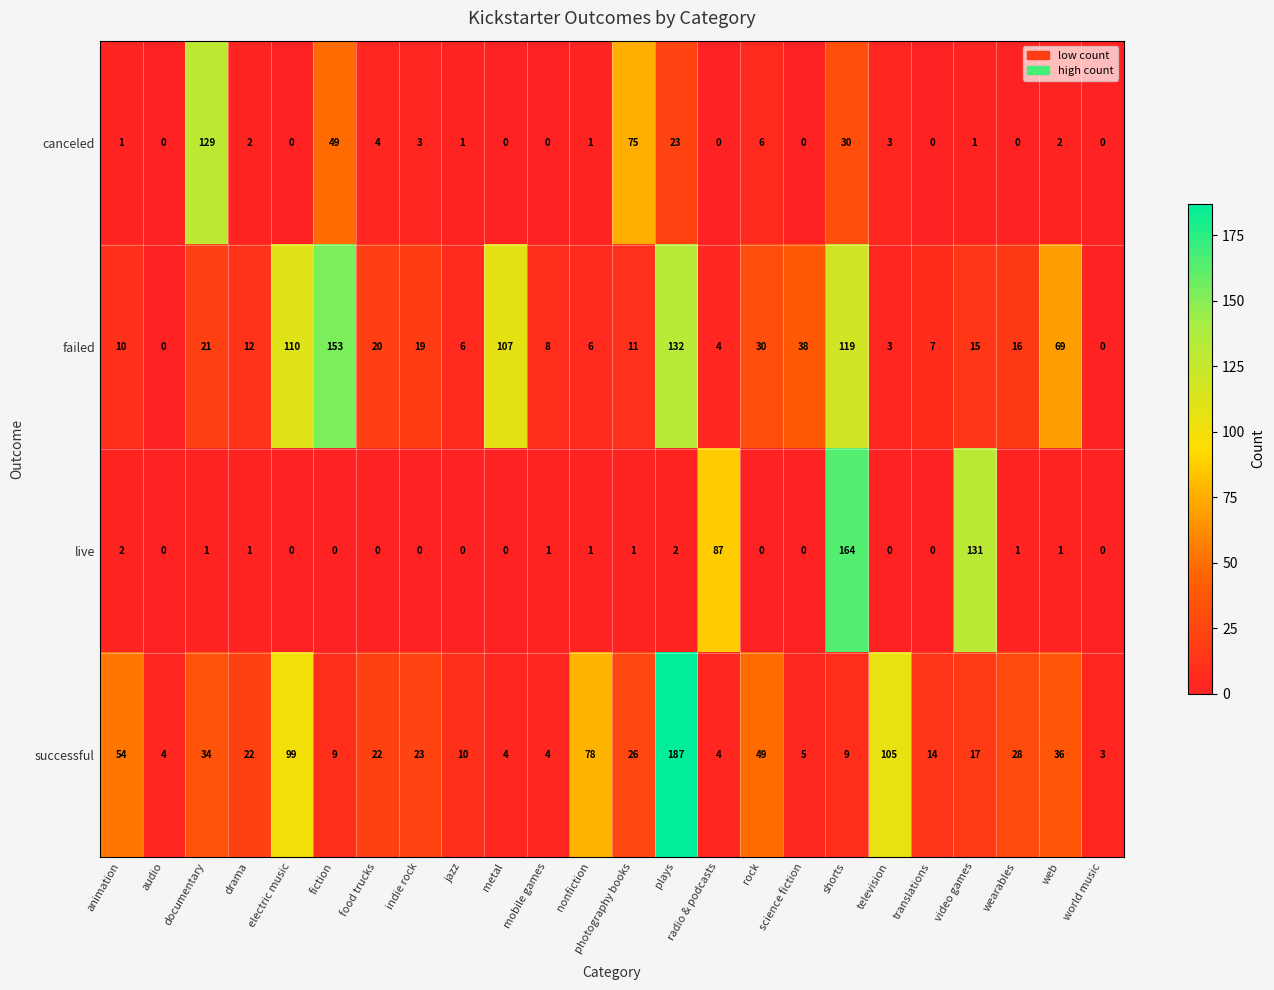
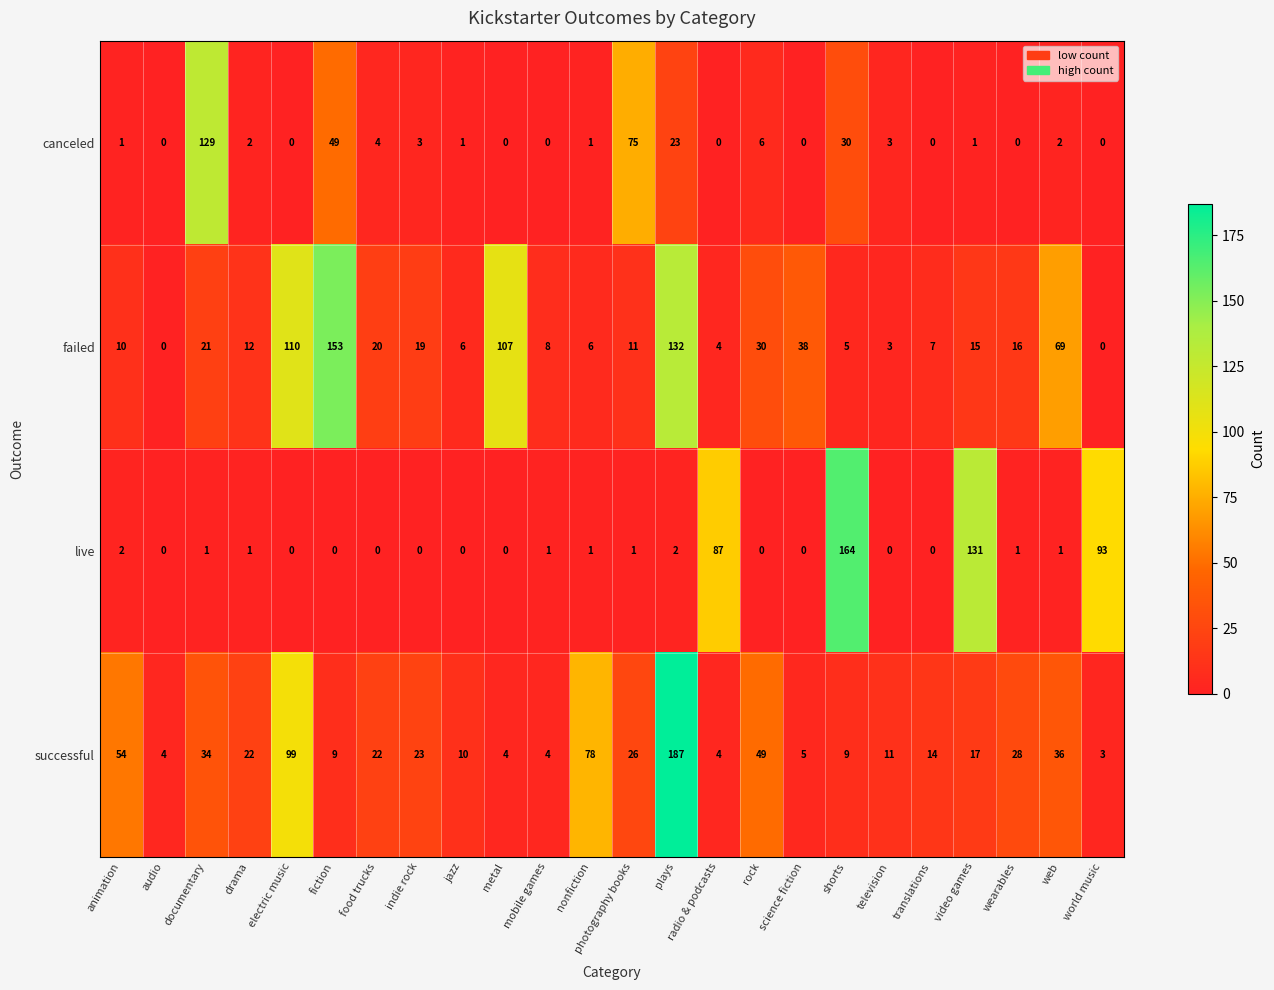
  {
    "canceled": {
      "animation": 1,
      "audio": 0,
      "documentary": 129,
      "drama": 2,
      "electric music": 0,
      "fiction": 49,
      "food trucks": 4,
      "indie rock": 3,
      "jazz": 1,
      "metal": 0,
      "mobile games": 0,
      "nonfiction": 1,
      "photography books": 75,
      "plays": 23,
      "radio & podcasts": 0,
      "rock": 6,
      "science fiction": 0,
      "shorts": 30,
      "television": 3,
      "translations": 0,
      "video games": 1,
      "wearables": 0,
      "web": 2,
      "world music": 0
    },
    "failed": {
      "animation": 10,
      "audio": 0,
      "documentary": 21,
      "drama": 12,
      "electric music": 110,
      "fiction": 153,
      "food trucks": 20,
      "indie rock": 19,
      "jazz": 6,
      "metal": 107,
      "mobile games": 8,
      "nonfiction": 6,
      "photography books": 11,
      "plays": 132,
      "radio & podcasts": 4,
      "rock": 30,
      "science fiction": 38,
-     "shorts": 119,
+     "shorts": 5,
      "television": 3,
      "translations": 7,
      "video games": 15,
      "wearables": 16,
      "web": 69,
      "world music": 0
    },
    "live": {
      "animation": 2,
      "audio": 0,
      "documentary": 1,
      "drama": 1,
      "electric music": 0,
      "fiction": 0,
      "food trucks": 0,
      "indie rock": 0,
      "jazz": 0,
      "metal": 0,
      "mobile games": 1,
      "nonfiction": 1,
      "photography books": 1,
      "plays": 2,
      "radio & podcasts": 87,
      "rock": 0,
      "science fiction": 0,
      "shorts": 164,
      "television": 0,
      "translations": 0,
      "video games": 131,
      "wearables": 1,
      "web": 1,
-     "world music": 0
+     "world music": 93
    },
    "successful": {
      "animation": 54,
      "audio": 4,
      "documentary": 34,
      "drama": 22,
      "electric music": 99,
      "fiction": 9,
      "food trucks": 22,
      "indie rock": 23,
      "jazz": 10,
      "metal": 4,
      "mobile games": 4,
      "nonfiction": 78,
      "photography books": 26,
      "plays": 187,
      "radio & podcasts": 4,
      "rock": 49,
      "science fiction": 5,
      "shorts": 9,
-     "television": 105,
+     "television": 11,
      "translations": 14,
      "video games": 17,
      "wearables": 28,
      "web": 36,
      "world music": 3
    }
  }
